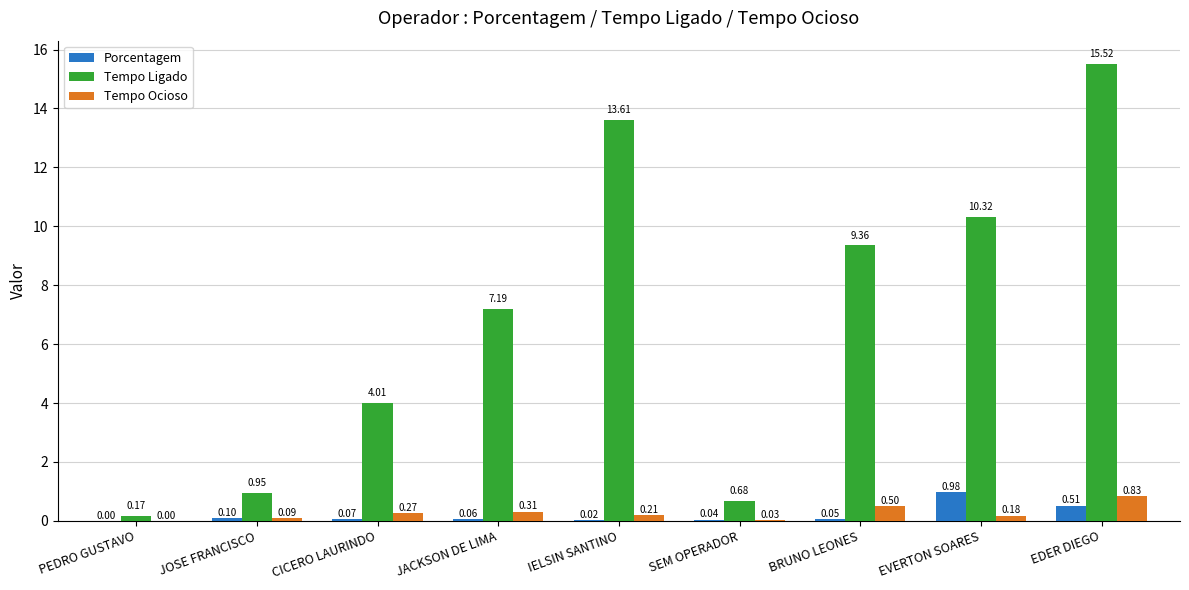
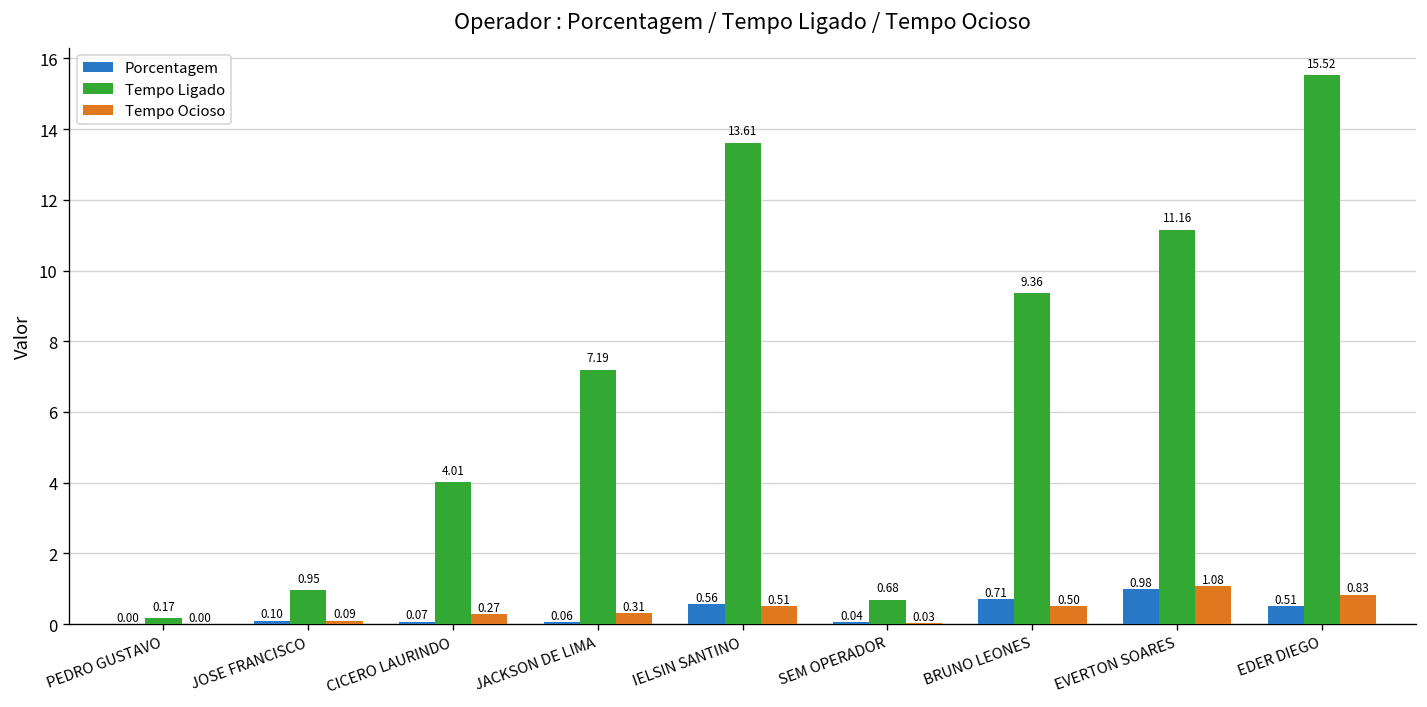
  {
    "Porcentagem": {
      "PEDRO GUSTAVO": 0.00,
      "JOSE FRANCISCO": 0.10,
      "CICERO LAURINDO": 0.07,
      "JACKSON DE LIMA": 0.06,
-     "IELSIN SANTINO": 0.02,
+     "IELSIN SANTINO": 0.56,
      "SEM OPERADOR": 0.04,
-     "BRUNO LEONES": 0.05,
+     "BRUNO LEONES": 0.71,
      "EVERTON SOARES": 0.98,
      "EDER DIEGO": 0.51
    },
    "Tempo Ligado": {
      "PEDRO GUSTAVO": 0.17,
      "JOSE FRANCISCO": 0.95,
      "CICERO LAURINDO": 4.01,
      "JACKSON DE LIMA": 7.19,
      "IELSIN SANTINO": 13.61,
      "SEM OPERADOR": 0.68,
      "BRUNO LEONES": 9.36,
-     "EVERTON SOARES": 10.32,
+     "EVERTON SOARES": 11.16,
      "EDER DIEGO": 15.52
    },
    "Tempo Ocioso": {
      "PEDRO GUSTAVO": 0.00,
      "JOSE FRANCISCO": 0.09,
      "CICERO LAURINDO": 0.27,
      "JACKSON DE LIMA": 0.31,
-     "IELSIN SANTINO": 0.21,
+     "IELSIN SANTINO": 0.51,
      "SEM OPERADOR": 0.03,
      "BRUNO LEONES": 0.50,
-     "EVERTON SOARES": 0.18,
+     "EVERTON SOARES": 1.08,
      "EDER DIEGO": 0.83
    }
  }
